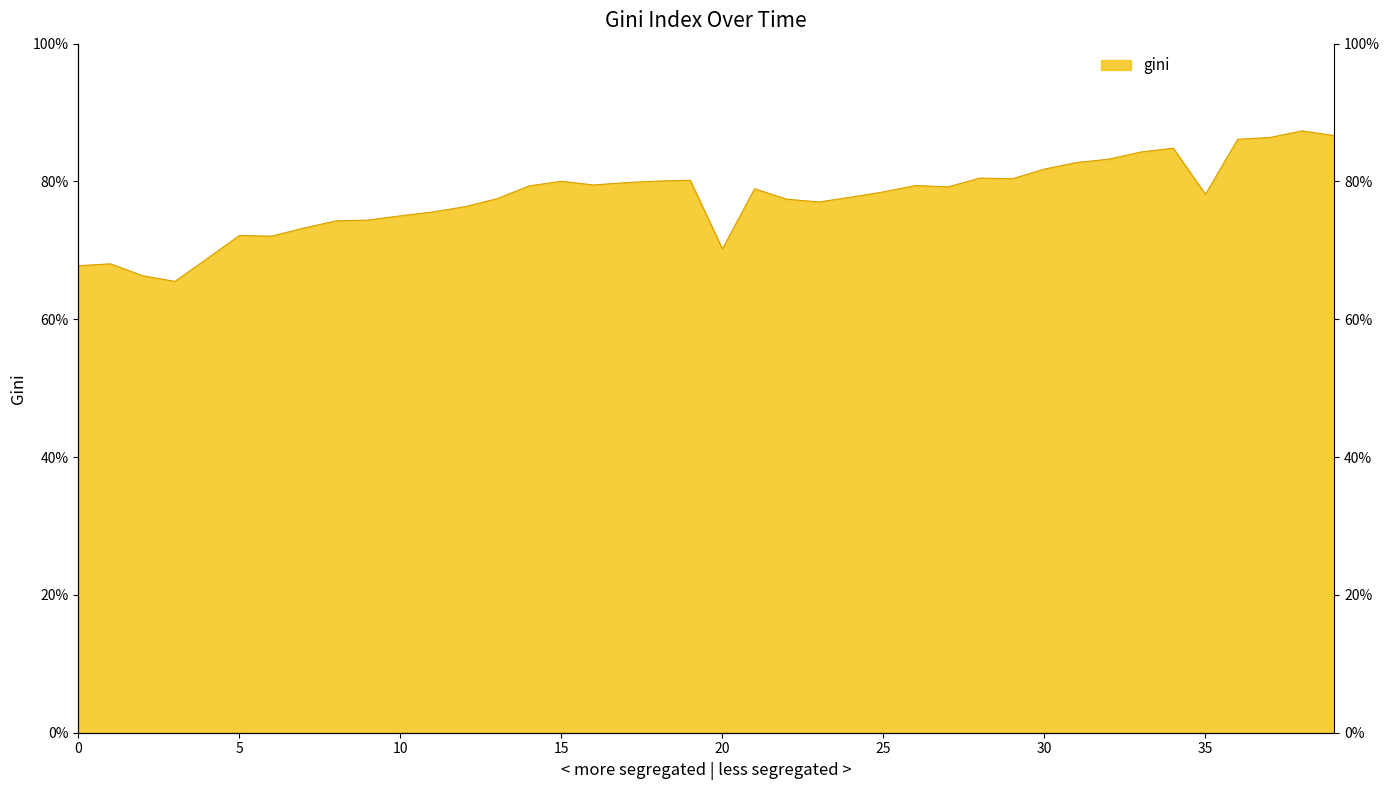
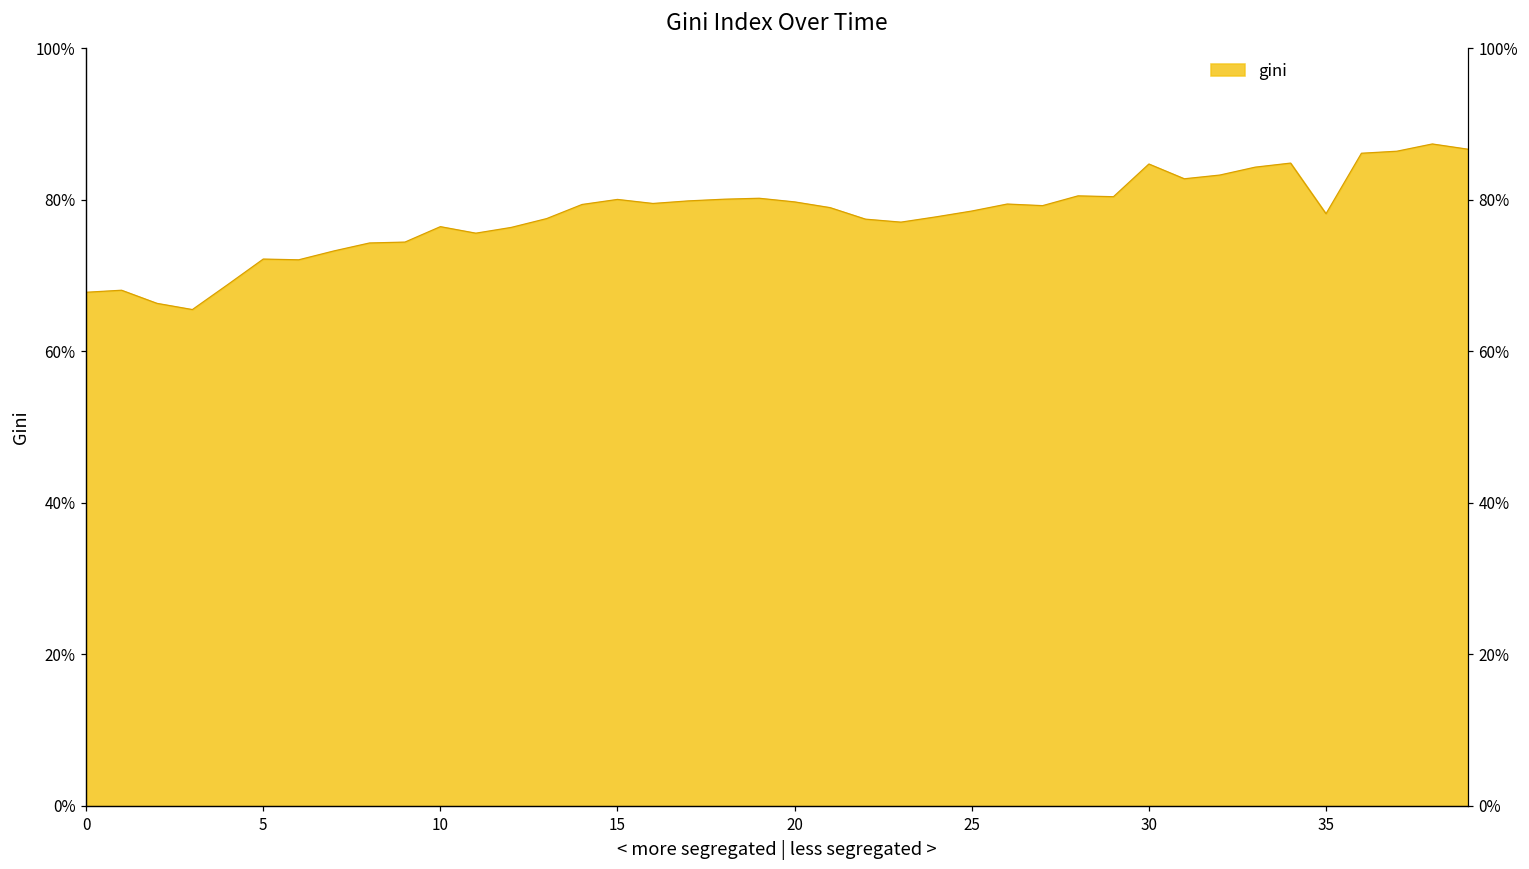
  {
    "0": "68%",
    "5": "72%",
-   "10": "75%",
+   "10": "76%",
    "15": "80%",
-   "20": "70%",
+   "20": "80%",
    "25": "78%",
-   "30": "82%",
+   "30": "85%",
    "35": "78%"
  }
